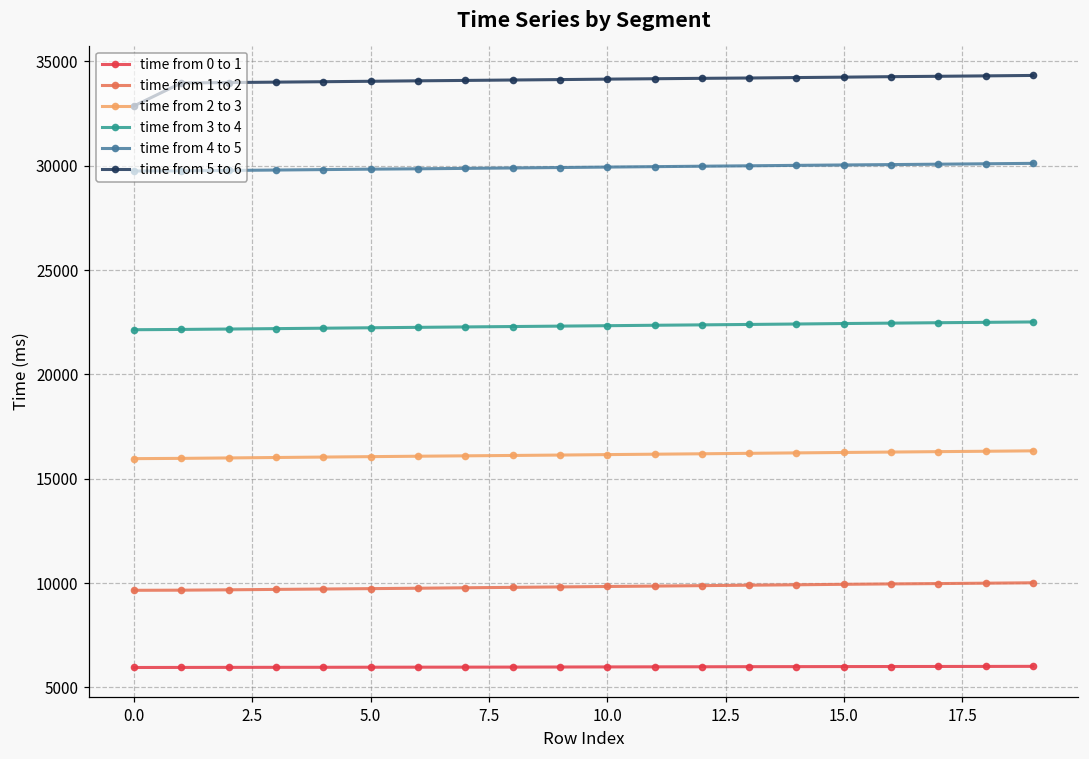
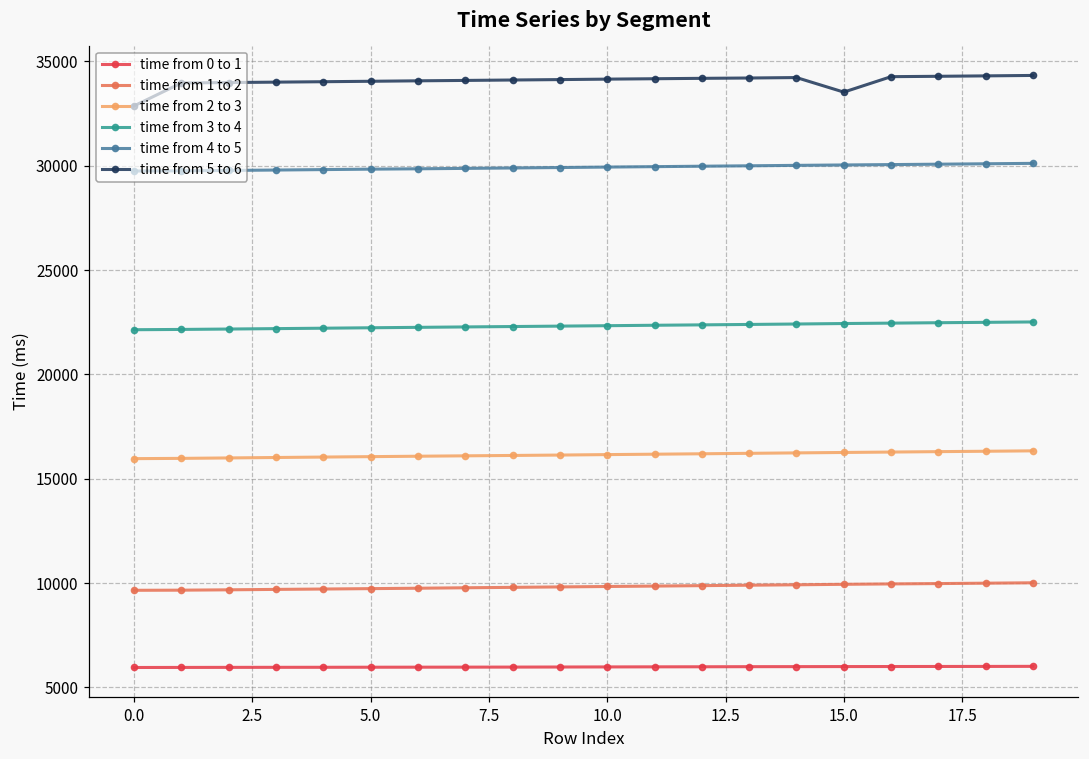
  {
    "time from 5 to 6": {
      "5.0": 34000,
      "10.0": 34200,
-     "15.0": 34200
+     "15.0": 33500
    }
  }
